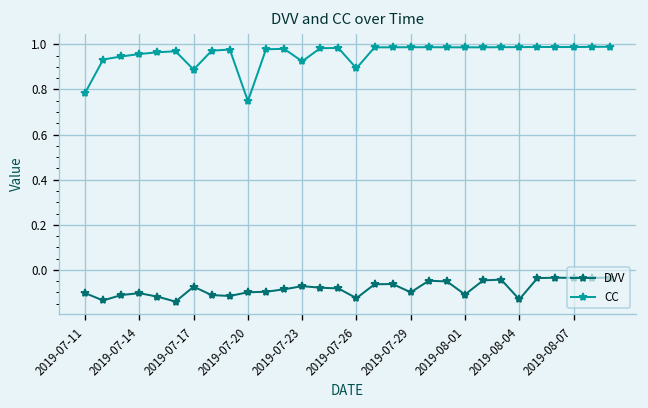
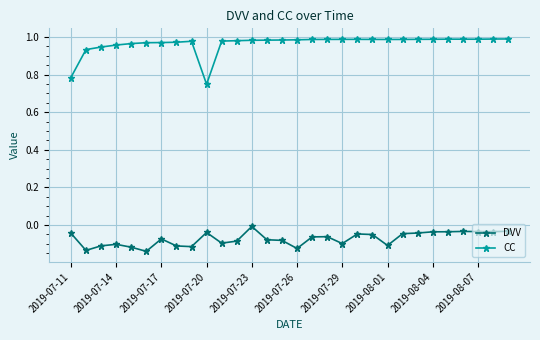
  {
    "DVV": {
-     "2019-07-11": -0.10,
+     "2019-07-11": -0.04,
      "2019-07-14": -0.10,
      "2019-07-17": -0.07,
-     "2019-07-20": -0.10,
-     "2019-07-23": -0.07,
+     "2019-07-20": -0.04,
+     "2019-07-23": -0.01,
      "2019-07-26": -0.13,
      "2019-07-29": -0.10,
      "2019-08-01": -0.11,
-     "2019-08-04": -0.13
+     "2019-08-04": -0.04
    },
    "CC": {
      "2019-07-11": 0.78,
      "2019-07-14": 0.96,
-     "2019-07-17": 0.89,
+     "2019-07-17": 0.97,
      "2019-07-20": 0.75,
-     "2019-07-23": 0.92,
-     "2019-07-26": 0.89,
+     "2019-07-23": 0.98,
+     "2019-07-26": 0.98,
      "2019-07-29": 0.99,
      "2019-08-01": 0.99,
      "2019-08-04": 0.99,
      "2019-08-07": 0.99
    }
  }
